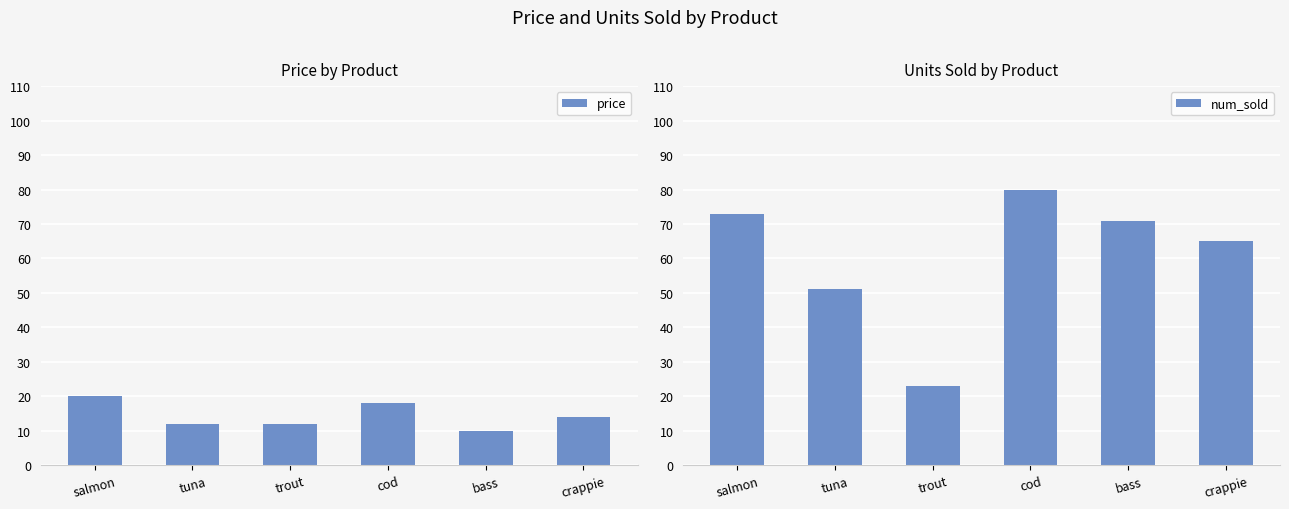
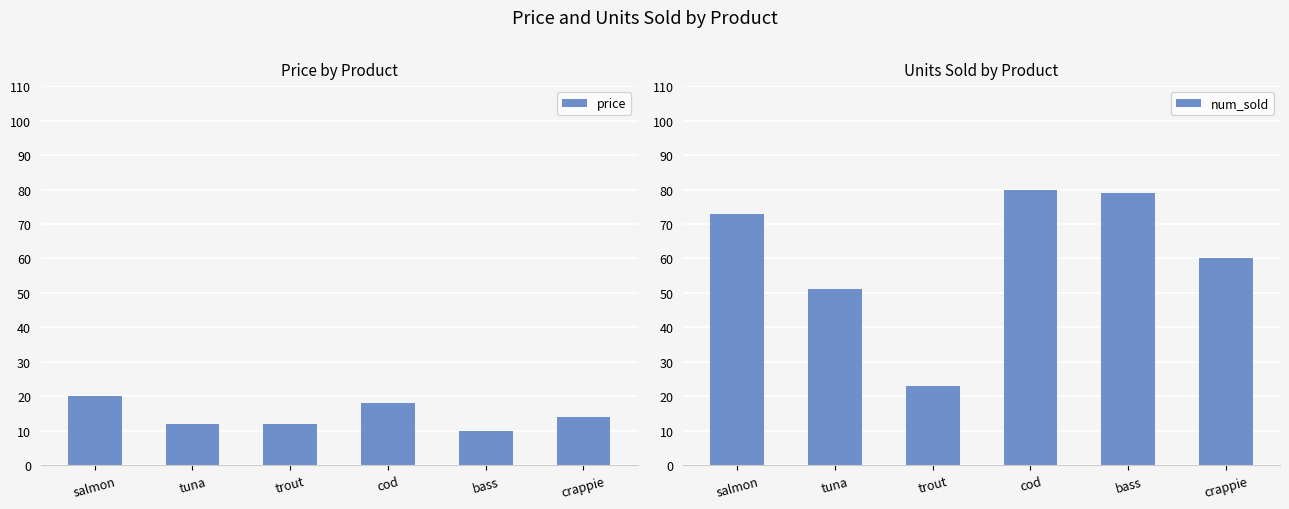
  {
    "Price by Product": {
      "salmon": 20,
      "tuna": 12,
      "trout": 12,
      "cod": 18,
      "bass": 10,
      "crappie": 14
    },
    "Units Sold by Product": {
      "salmon": 73,
      "tuna": 51,
      "trout": 23,
      "cod": 80,
-     "bass": 71,
-     "crappie": 65
+     "bass": 79,
+     "crappie": 60
    }
  }
